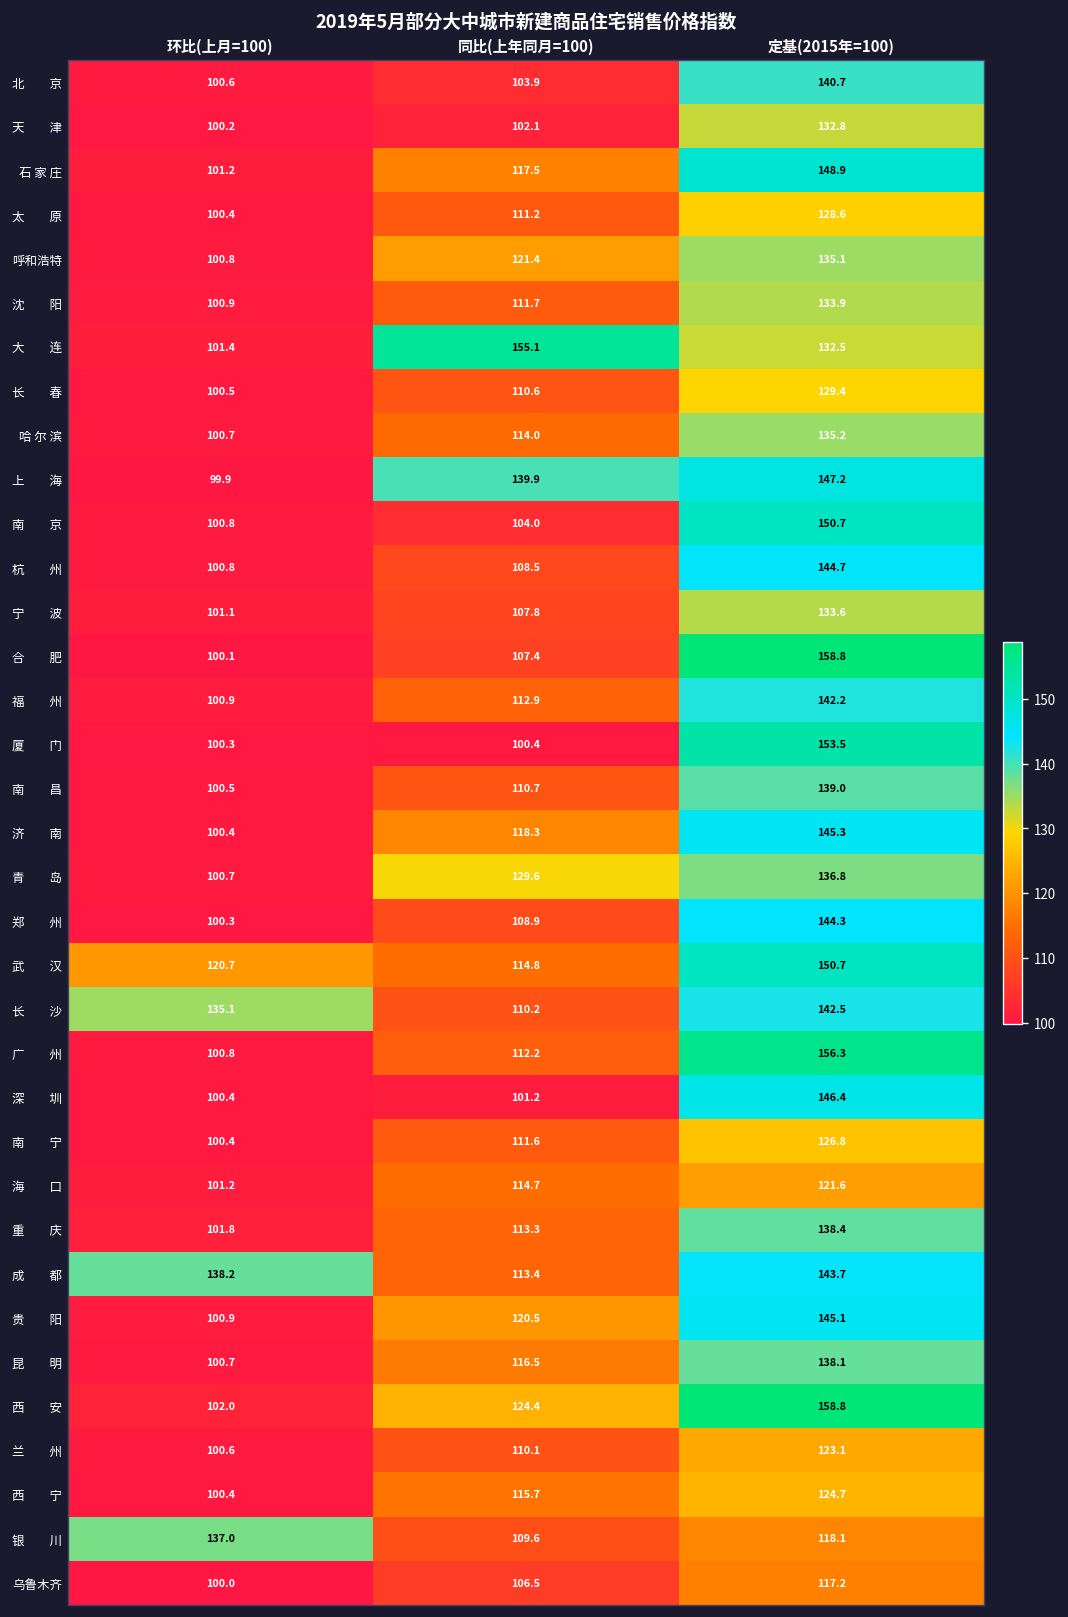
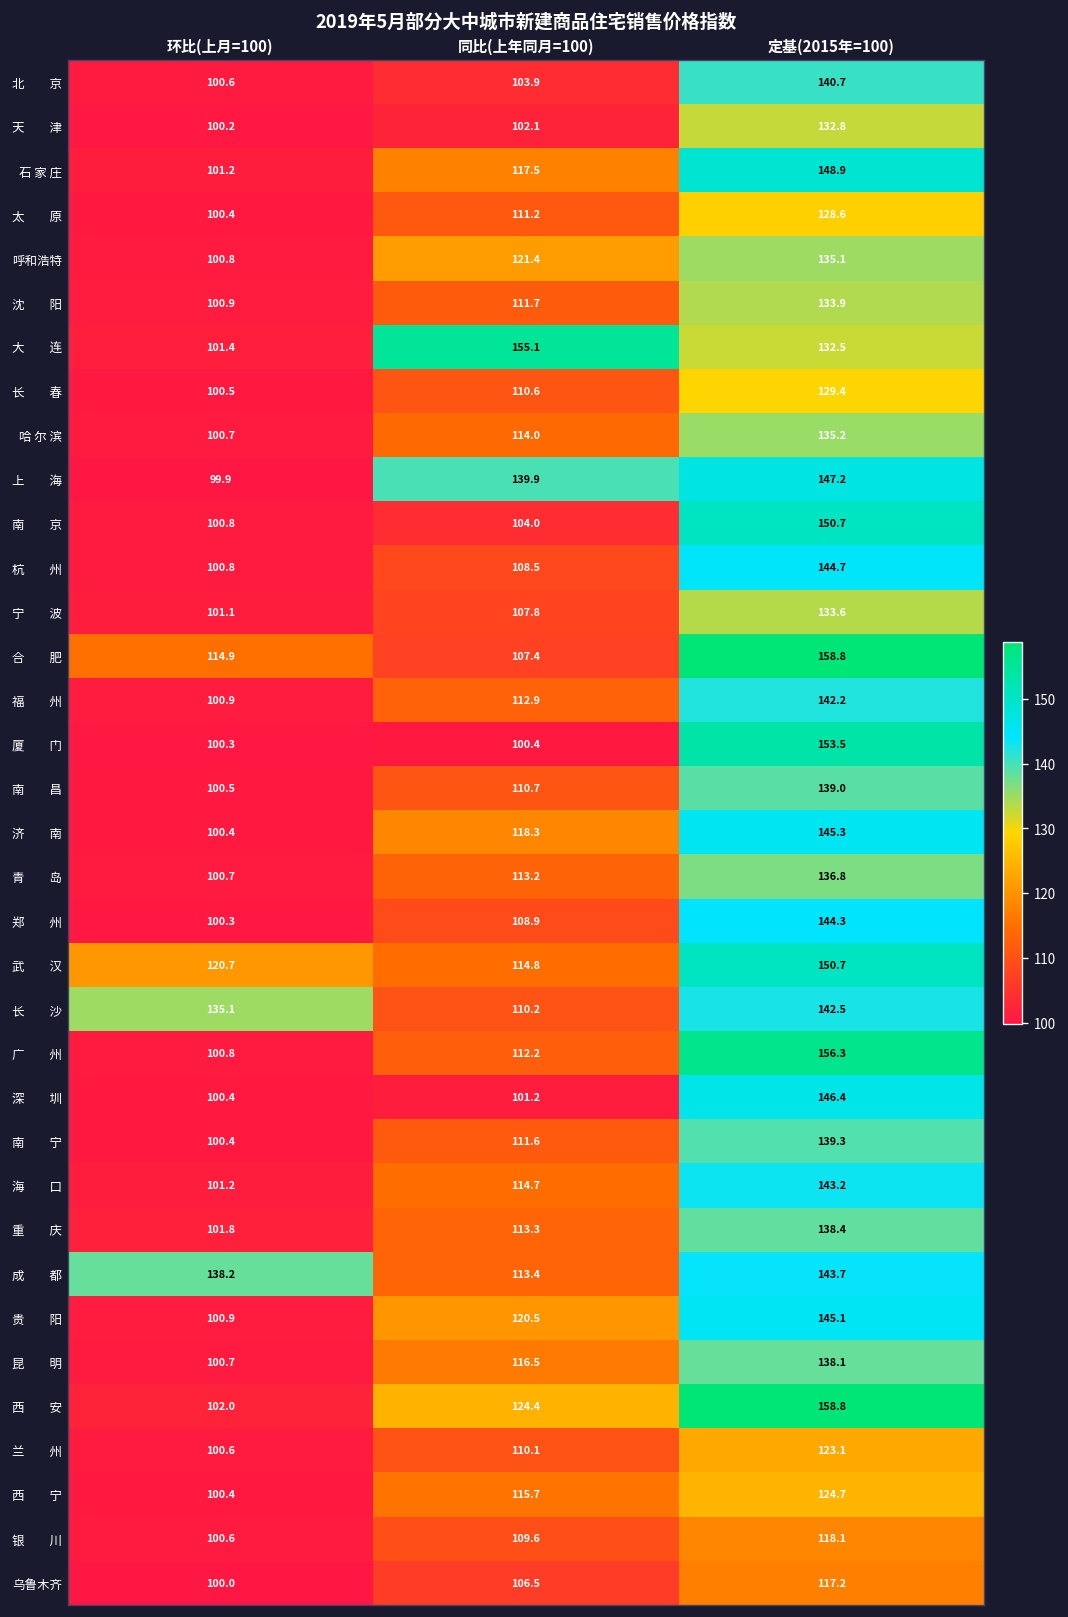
  {
    "北 京": {
      "环比(上月=100)": 100.6,
      "同比(上年同月=100)": 103.9,
      "定基(2015年=100)": 140.7
    },
    "天 津": {
      "环比(上月=100)": 100.2,
      "同比(上年同月=100)": 102.1,
      "定基(2015年=100)": 132.8
    },
    "石 家 庄": {
      "环比(上月=100)": 101.2,
      "同比(上年同月=100)": 117.5,
      "定基(2015年=100)": 148.9
    },
    "太 原": {
      "环比(上月=100)": 100.4,
      "同比(上年同月=100)": 111.2,
      "定基(2015年=100)": 128.6
    },
    "呼和浩特": {
      "环比(上月=100)": 100.8,
      "同比(上年同月=100)": 121.4,
      "定基(2015年=100)": 135.1
    },
    "沈 阳": {
      "环比(上月=100)": 100.9,
      "同比(上年同月=100)": 111.7,
      "定基(2015年=100)": 133.9
    },
    "大 连": {
      "环比(上月=100)": 101.4,
      "同比(上年同月=100)": 155.1,
      "定基(2015年=100)": 132.5
    },
    "长 春": {
      "环比(上月=100)": 100.5,
      "同比(上年同月=100)": 110.6,
      "定基(2015年=100)": 129.4
    },
    "哈 尔 滨": {
      "环比(上月=100)": 100.7,
      "同比(上年同月=100)": 114.0,
      "定基(2015年=100)": 135.2
    },
    "上 海": {
      "环比(上月=100)": 99.9,
      "同比(上年同月=100)": 139.9,
      "定基(2015年=100)": 147.2
    },
    "南 京": {
      "环比(上月=100)": 100.8,
      "同比(上年同月=100)": 104.0,
      "定基(2015年=100)": 150.7
    },
    "杭 州": {
      "环比(上月=100)": 100.8,
      "同比(上年同月=100)": 108.5,
      "定基(2015年=100)": 144.7
    },
    "宁 波": {
      "环比(上月=100)": 101.1,
      "同比(上年同月=100)": 107.8,
      "定基(2015年=100)": 133.6
    },
    "合 肥": {
-     "环比(上月=100)": 100.1,
+     "环比(上月=100)": 114.9,
      "同比(上年同月=100)": 107.4,
      "定基(2015年=100)": 158.8
    },
    "福 州": {
      "环比(上月=100)": 100.9,
      "同比(上年同月=100)": 112.9,
      "定基(2015年=100)": 142.2
    },
    "厦 门": {
      "环比(上月=100)": 100.3,
      "同比(上年同月=100)": 100.4,
      "定基(2015年=100)": 153.5
    },
    "南 昌": {
      "环比(上月=100)": 100.5,
      "同比(上年同月=100)": 110.7,
      "定基(2015年=100)": 139.0
    },
    "济 南": {
      "环比(上月=100)": 100.4,
      "同比(上年同月=100)": 118.3,
      "定基(2015年=100)": 145.3
    },
    "青 岛": {
      "环比(上月=100)": 100.7,
-     "同比(上年同月=100)": 129.6,
+     "同比(上年同月=100)": 113.2,
      "定基(2015年=100)": 136.8
    },
    "郑 州": {
      "环比(上月=100)": 100.3,
      "同比(上年同月=100)": 108.9,
      "定基(2015年=100)": 144.3
    },
    "武 汉": {
      "环比(上月=100)": 120.7,
      "同比(上年同月=100)": 114.8,
      "定基(2015年=100)": 150.7
    },
    "长 沙": {
      "环比(上月=100)": 135.1,
      "同比(上年同月=100)": 110.2,
      "定基(2015年=100)": 142.5
    },
    "广 州": {
      "环比(上月=100)": 100.8,
      "同比(上年同月=100)": 112.2,
      "定基(2015年=100)": 156.3
    },
    "深 圳": {
      "环比(上月=100)": 100.4,
      "同比(上年同月=100)": 101.2,
      "定基(2015年=100)": 146.4
    },
    "南 宁": {
      "环比(上月=100)": 100.4,
      "同比(上年同月=100)": 111.6,
-     "定基(2015年=100)": 126.8
+     "定基(2015年=100)": 139.3
    },
    "海 口": {
      "环比(上月=100)": 101.2,
      "同比(上年同月=100)": 114.7,
-     "定基(2015年=100)": 121.6
+     "定基(2015年=100)": 143.2
    },
    "重 庆": {
      "环比(上月=100)": 101.8,
      "同比(上年同月=100)": 113.3,
      "定基(2015年=100)": 138.4
    },
    "成 都": {
      "环比(上月=100)": 138.2,
      "同比(上年同月=100)": 113.4,
      "定基(2015年=100)": 143.7
    },
    "贵 阳": {
      "环比(上月=100)": 100.9,
      "同比(上年同月=100)": 120.5,
      "定基(2015年=100)": 145.1
    },
    "昆 明": {
      "环比(上月=100)": 100.7,
      "同比(上年同月=100)": 116.5,
      "定基(2015年=100)": 138.1
    },
    "西 安": {
      "环比(上月=100)": 102.0,
      "同比(上年同月=100)": 124.4,
      "定基(2015年=100)": 158.8
    },
    "兰 州": {
      "环比(上月=100)": 100.6,
      "同比(上年同月=100)": 110.1,
      "定基(2015年=100)": 123.1
    },
    "西 宁": {
      "环比(上月=100)": 100.4,
      "同比(上年同月=100)": 115.7,
      "定基(2015年=100)": 124.7
    },
    "银 川": {
-     "环比(上月=100)": 137.0,
+     "环比(上月=100)": 100.6,
      "同比(上年同月=100)": 109.6,
      "定基(2015年=100)": 118.1
    },
    "乌鲁木齐": {
      "环比(上月=100)": 100.0,
      "同比(上年同月=100)": 106.5,
      "定基(2015年=100)": 117.2
    }
  }
